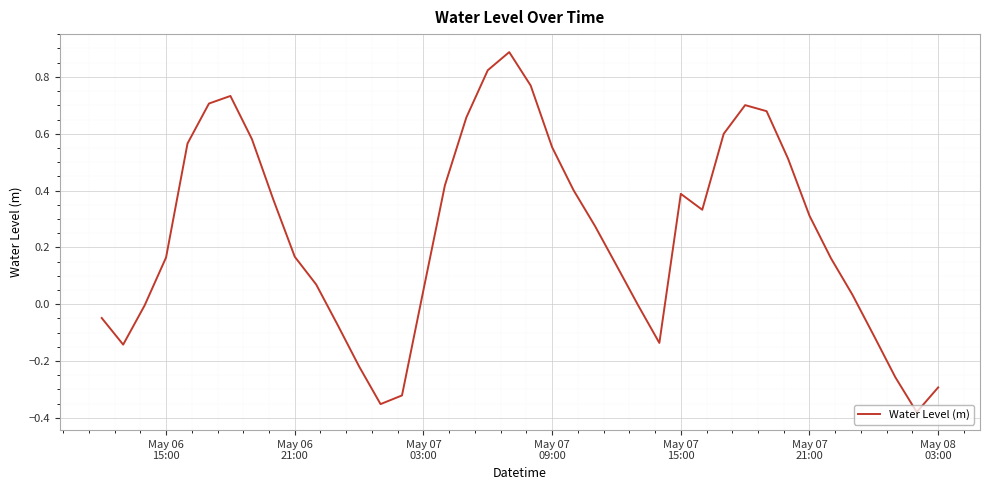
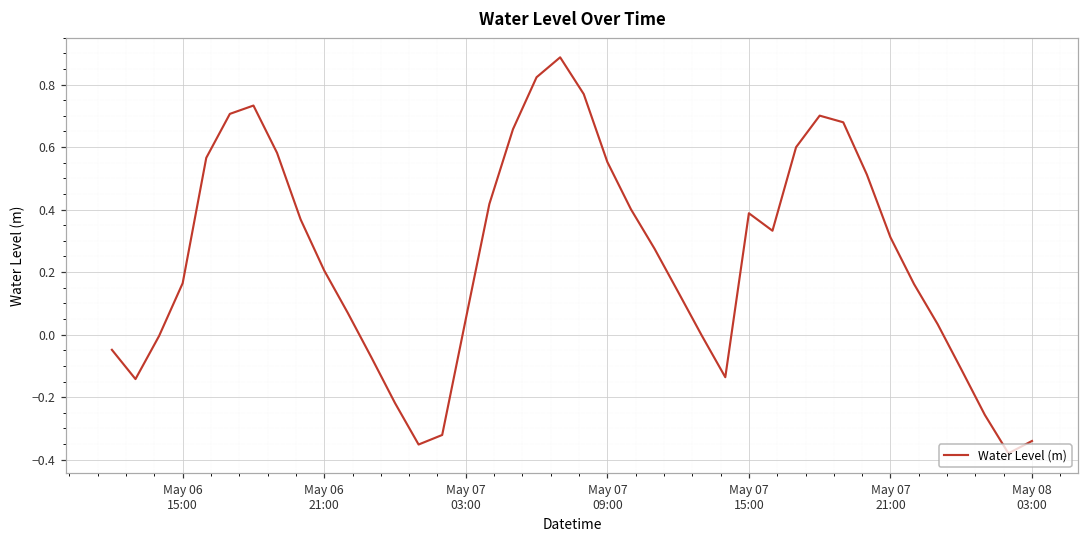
  {
    "May 06 15:00": 0.16,
-   "May 06 21:00": 0.17,
+   "May 06 21:00": 0.21,
    "May 07 03:00": 0.05,
    "May 07 09:00": 0.55,
    "May 07 15:00": 0.39,
    "May 07 21:00": 0.31,
-   "May 08 03:00": -0.29
+   "May 08 03:00": -0.34
  }
